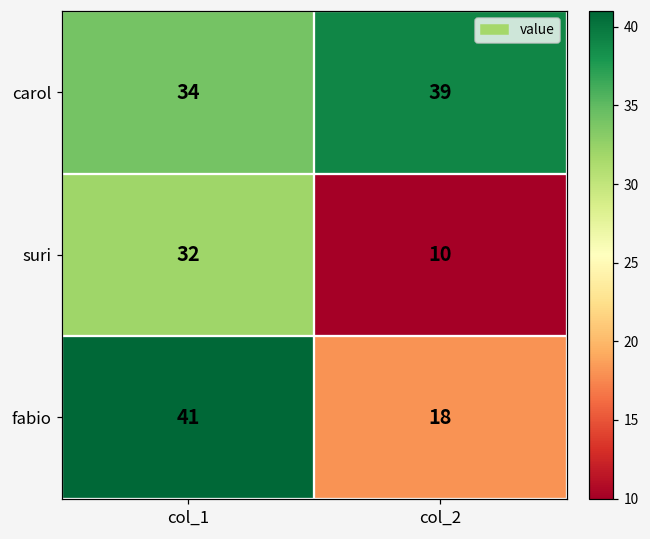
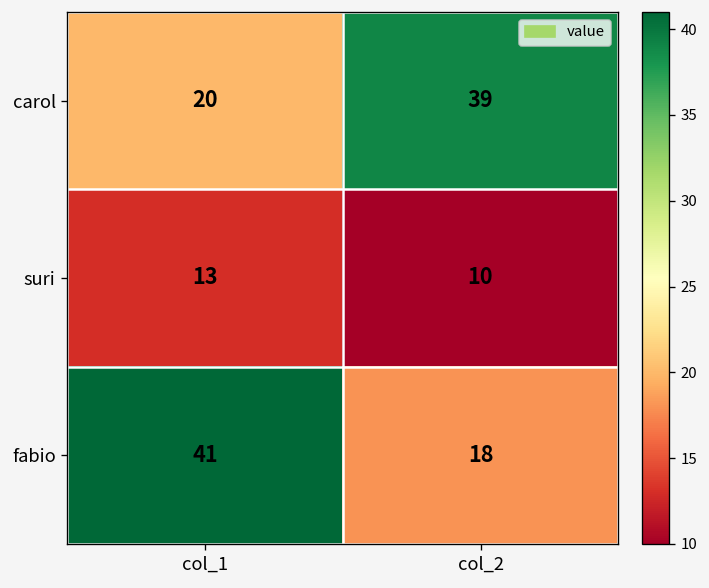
  {
    "carol": {
-     "col_1": 34,
+     "col_1": 20,
      "col_2": 39
    },
    "suri": {
-     "col_1": 32,
+     "col_1": 13,
      "col_2": 10
    },
    "fabio": {
      "col_1": 41,
      "col_2": 18
    }
  }
